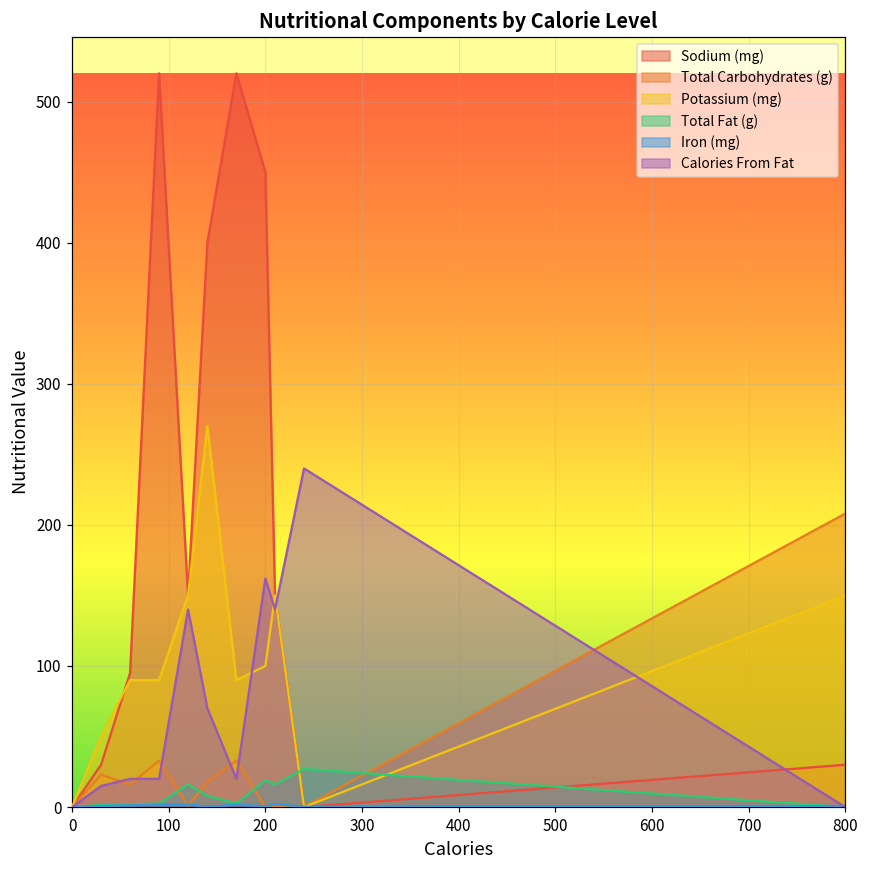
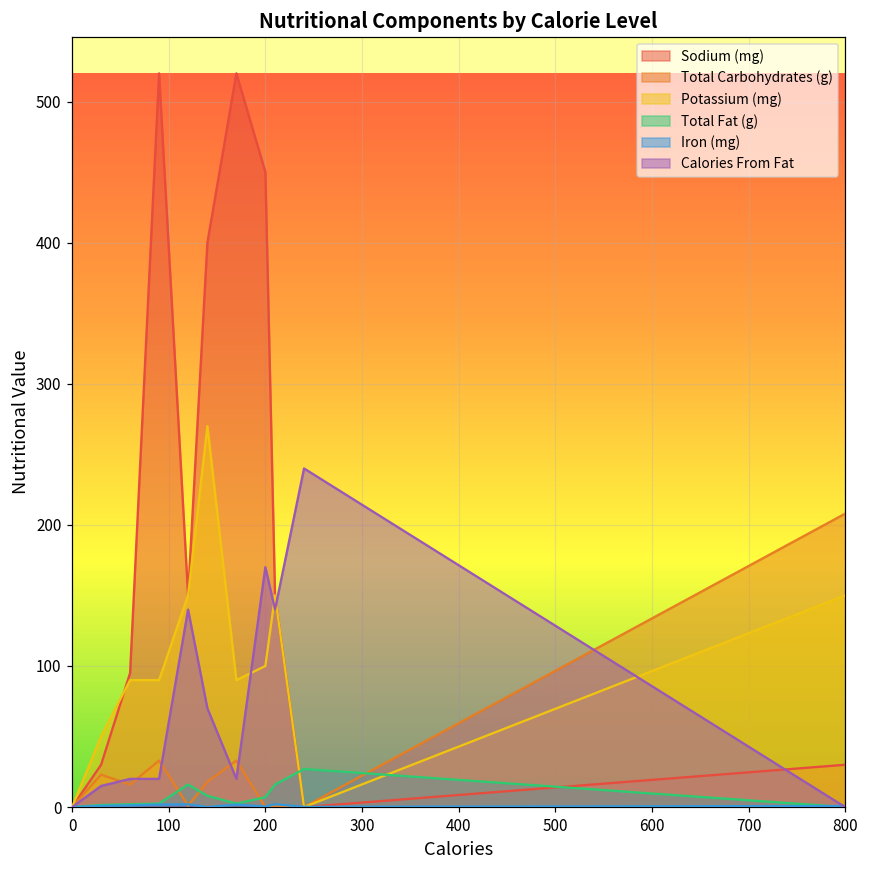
  {
    "Total Fat (g)": {
-     "200": 19
+     "200": 7
    },
    "Calories From Fat": {
-     "200": 162
+     "200": 170
    }
  }
